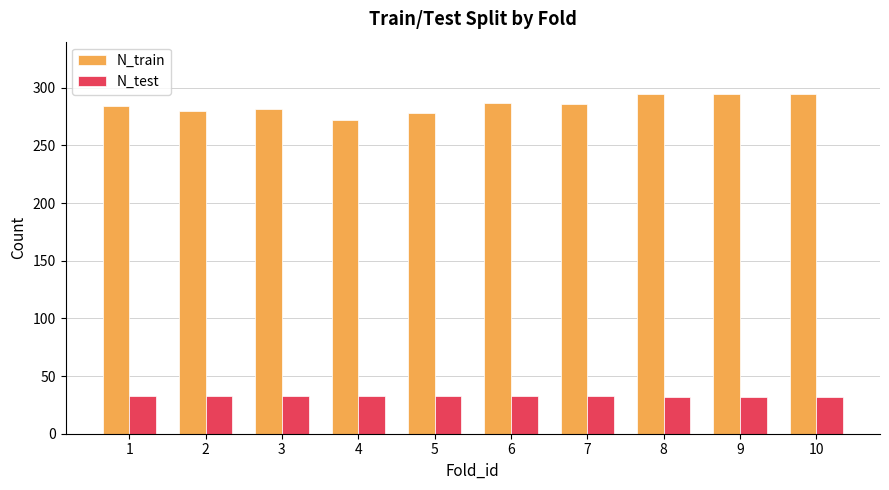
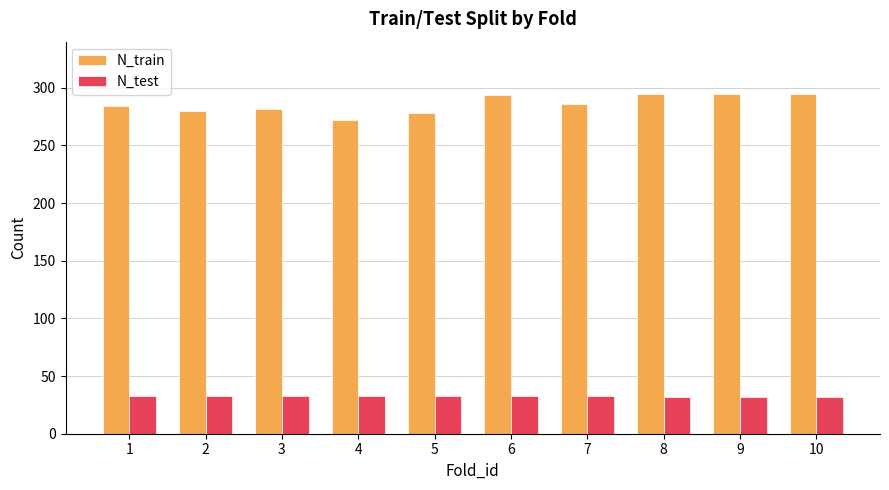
  {
    "N_train": {
      "1": 284,
      "2": 280,
      "3": 282,
      "4": 272,
      "5": 278,
-     "6": 287,
+     "6": 294,
      "7": 286,
      "8": 295,
      "9": 295,
      "10": 295
    },
    "N_test": {
      "1": 33,
      "2": 33,
      "3": 33,
      "4": 33,
      "5": 33,
      "6": 33,
      "7": 33,
      "8": 32,
      "9": 32,
      "10": 32
    }
  }
